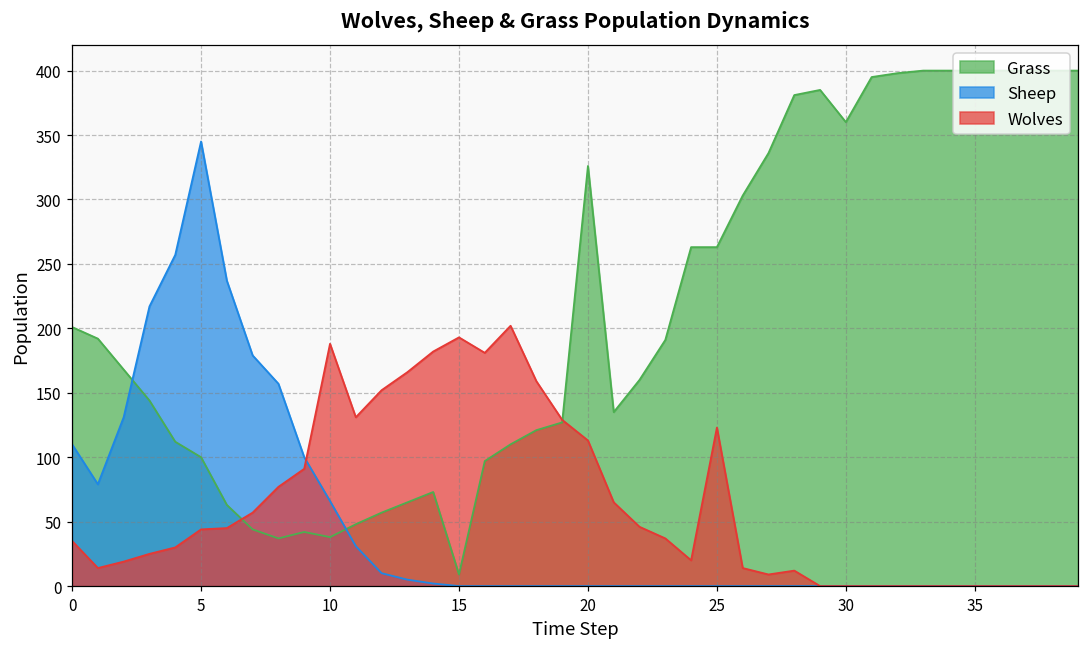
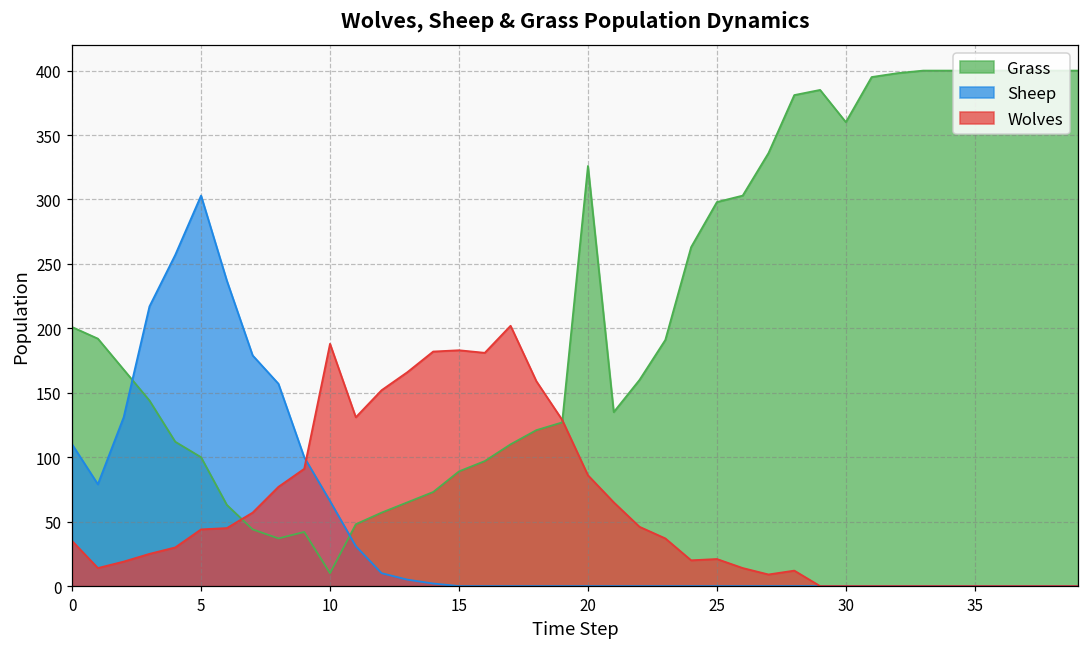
  {
    "Grass": {
      "0": 201,
      "5": 100,
-     "10": 38,
-     "15": 9,
+     "10": 10,
+     "15": 89,
      "20": 326,
-     "25": 263,
+     "25": 298,
      "30": 360
    },
    "Sheep": {
      "0": 110,
-     "5": 345,
+     "5": 303,
      "10": 66,
      "15": 0,
      "20": 0,
      "25": 0
    },
    "Wolves": {
      "0": 35,
      "5": 44,
      "10": 188,
-     "15": 193,
-     "20": 113,
-     "25": 123
+     "15": 183,
+     "20": 86,
+     "25": 21
    }
  }
